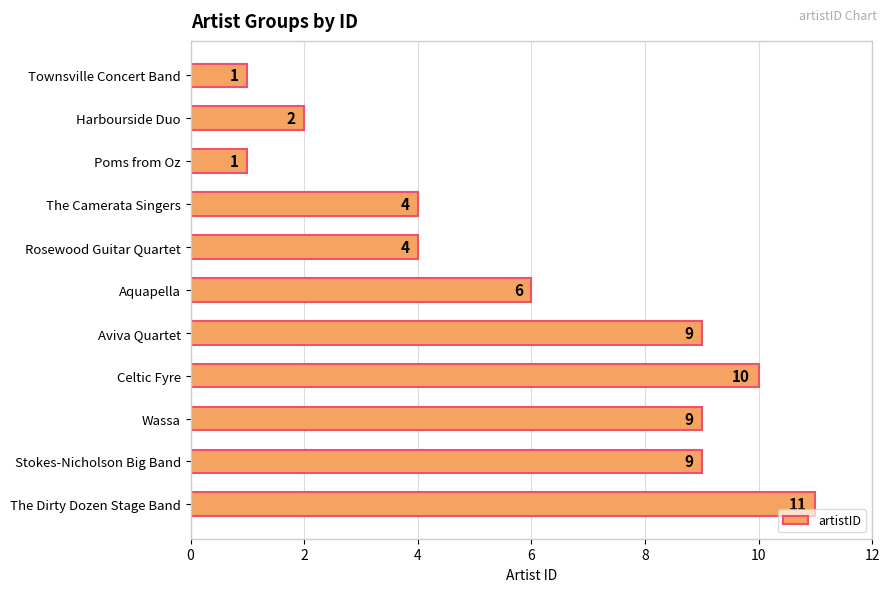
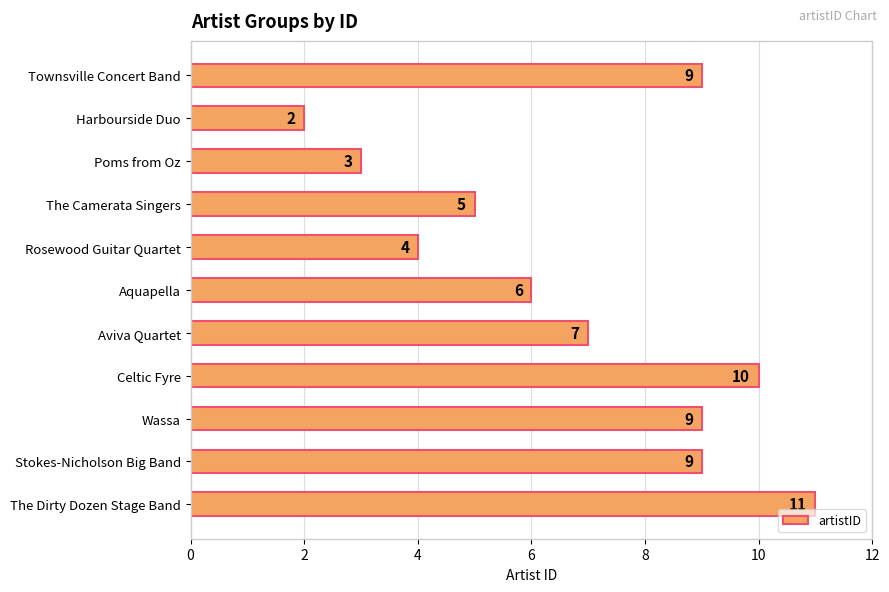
  {
-   "Townsville Concert Band": 1,
+   "Townsville Concert Band": 9,
    "Harbourside Duo": 2,
-   "Poms from Oz": 1,
-   "The Camerata Singers": 4,
+   "Poms from Oz": 3,
+   "The Camerata Singers": 5,
    "Rosewood Guitar Quartet": 4,
    "Aquapella": 6,
-   "Aviva Quartet": 9,
+   "Aviva Quartet": 7,
    "Celtic Fyre": 10,
    "Wassa": 9,
    "Stokes-Nicholson Big Band": 9
  }
